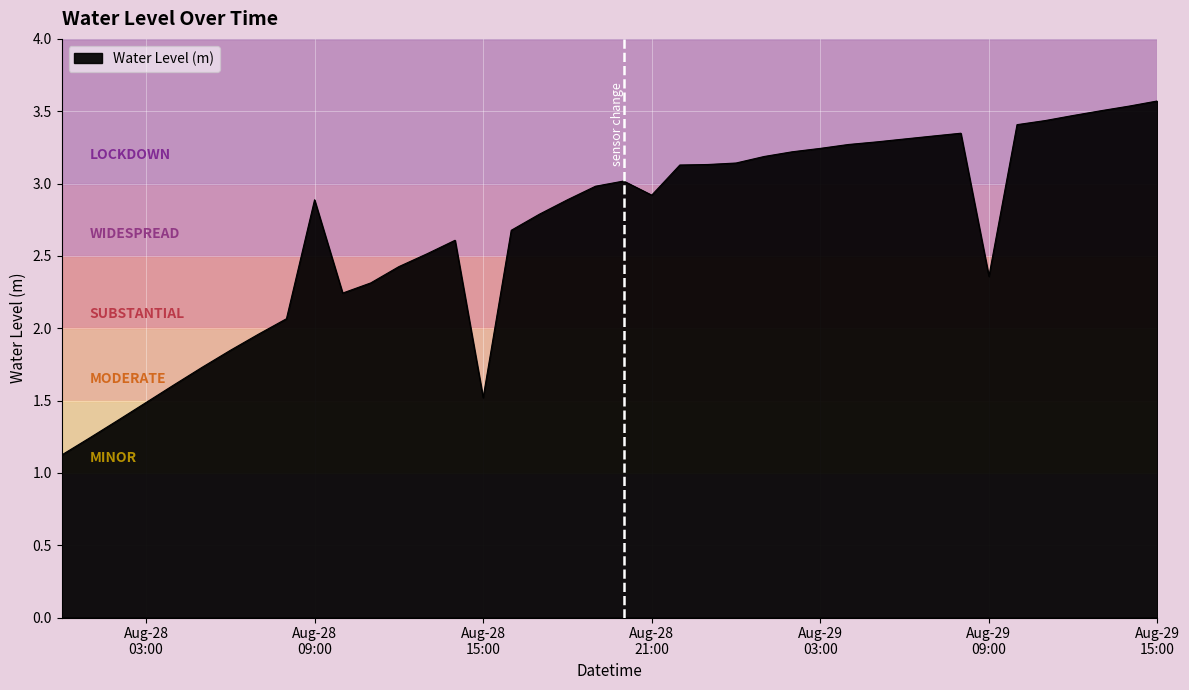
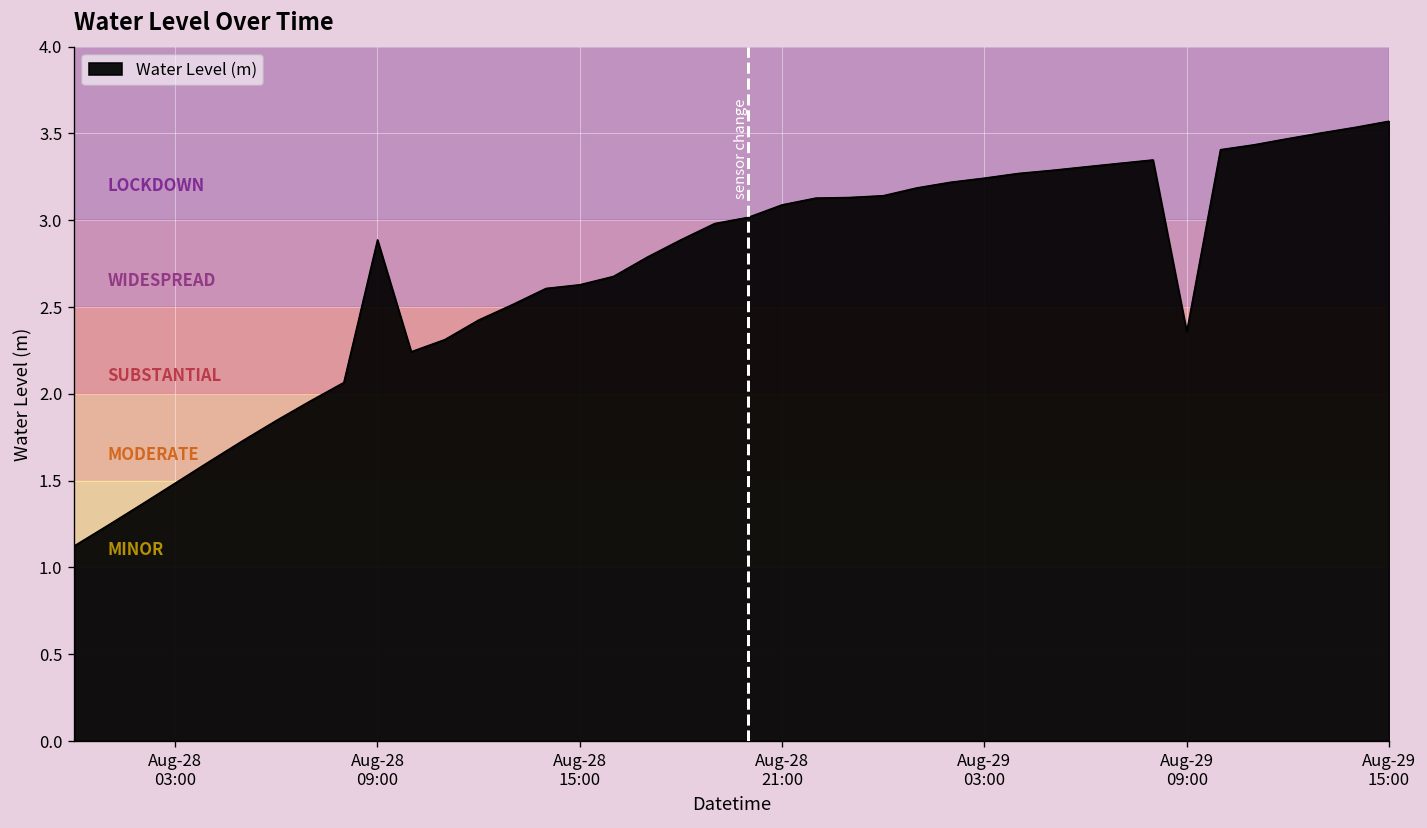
  {
    "Aug-28 03:00": 1.49,
    "Aug-28 09:00": 2.89,
-   "Aug-28 15:00": 1.52,
-   "Aug-28 21:00": 2.92,
+   "Aug-28 15:00": 2.63,
+   "Aug-28 21:00": 3.09,
    "Aug-29 03:00": 3.24,
    "Aug-29 09:00": 2.36,
    "Aug-29 15:00": 3.57
  }
